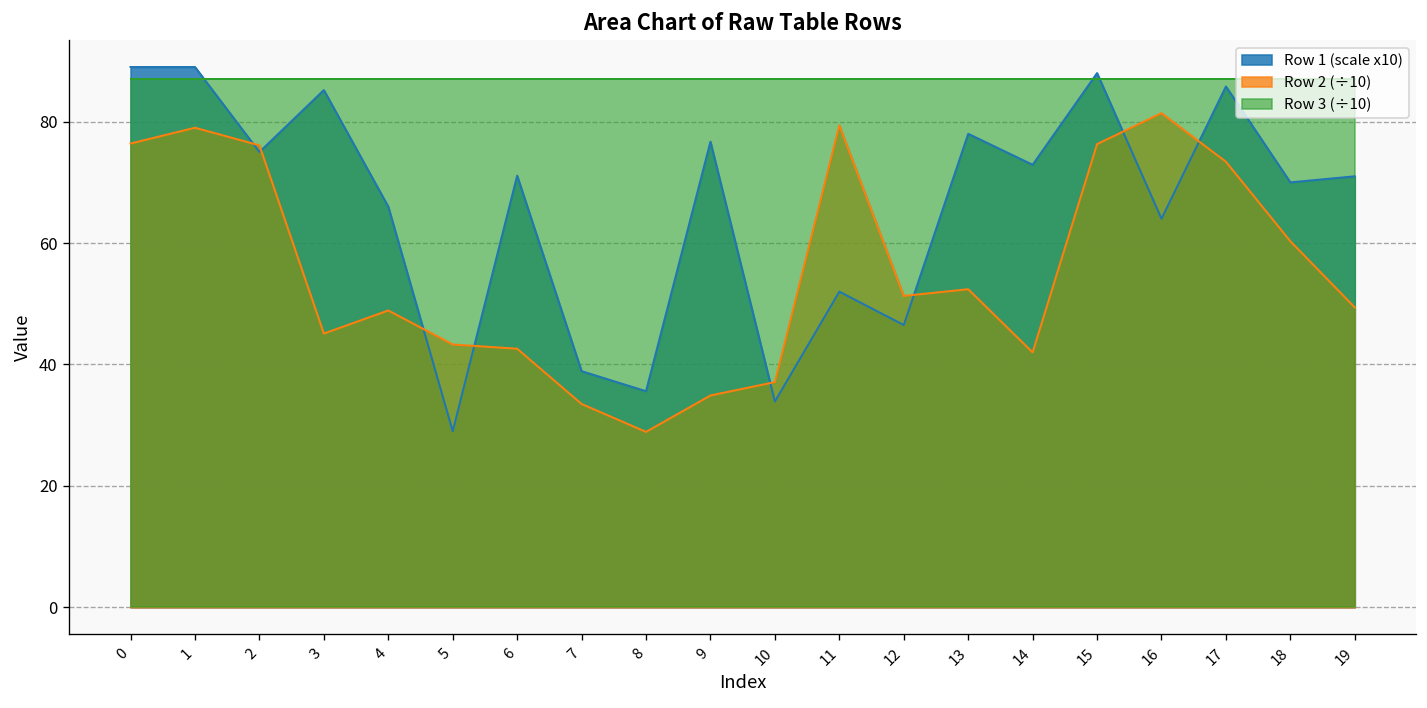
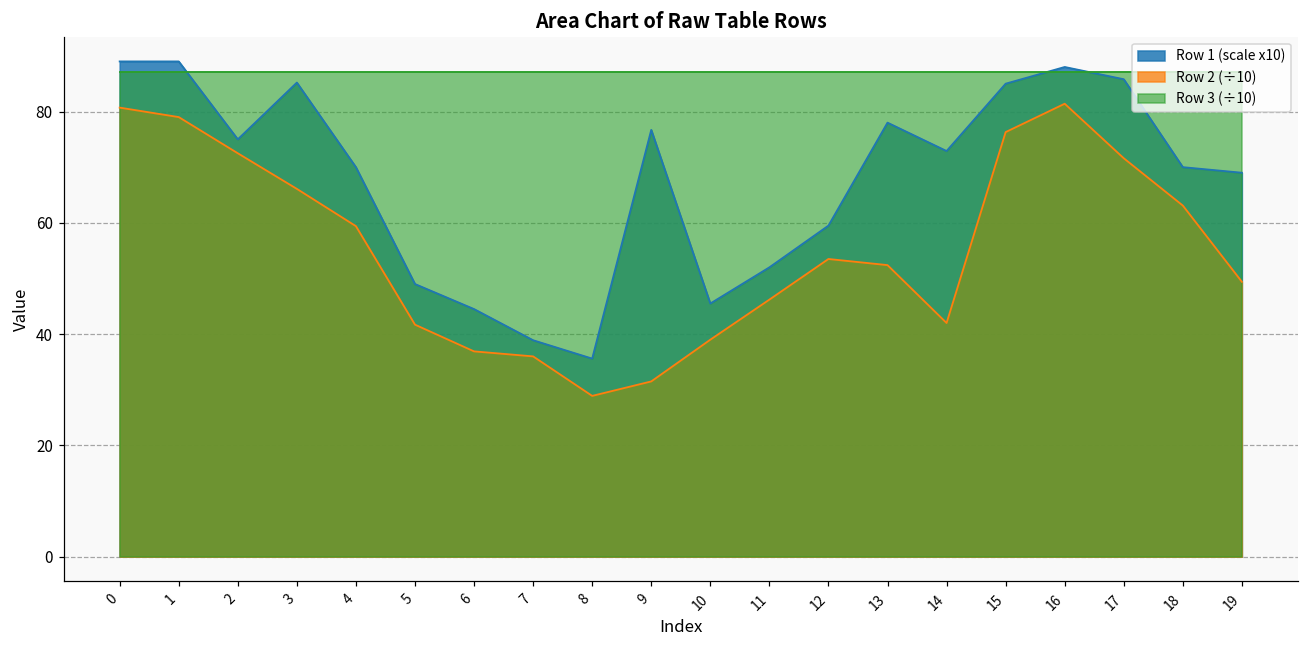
  {
    "Row 1 (scale x10)": {
      "0": 89,
      "1": 89,
      "2": 75,
      "3": 85,
-     "4": 66,
-     "5": 29,
-     "6": 71,
+     "4": 70,
+     "5": 49,
+     "6": 45,
      "7": 39,
      "8": 36,
      "9": 77,
-     "10": 34,
+     "10": 46,
      "11": 52,
-     "12": 47,
+     "12": 60,
      "13": 78,
      "14": 73,
-     "15": 88,
-     "16": 64,
+     "15": 85,
+     "16": 88,
      "17": 86,
      "18": 70,
-     "19": 71
+     "19": 69
    },
    "Row 2 (÷10)": {
-     "0": 76,
+     "0": 81,
      "1": 79,
-     "2": 76,
-     "3": 45,
-     "4": 49,
-     "5": 43,
-     "6": 43,
-     "7": 34,
+     "2": 73,
+     "3": 66,
+     "4": 59,
+     "5": 42,
+     "6": 37,
+     "7": 36,
      "8": 29,
-     "9": 35,
-     "10": 37,
-     "11": 79,
-     "12": 51,
+     "9": 32,
+     "10": 39,
+     "11": 46,
+     "12": 54,
      "13": 52,
      "14": 42,
      "15": 76,
      "16": 81,
-     "17": 73,
-     "18": 60,
+     "17": 72,
+     "18": 63,
      "19": 49
    },
    "Row 3 (÷10)": {
      "0": 87,
      "1": 87,
      "2": 87,
      "3": 87,
      "4": 87,
      "5": 87,
      "6": 87,
      "7": 87,
      "8": 87,
      "9": 87,
      "10": 87,
      "11": 87,
      "12": 87,
      "13": 87,
      "14": 87,
      "15": 87,
      "16": 87,
      "17": 87
    }
  }
